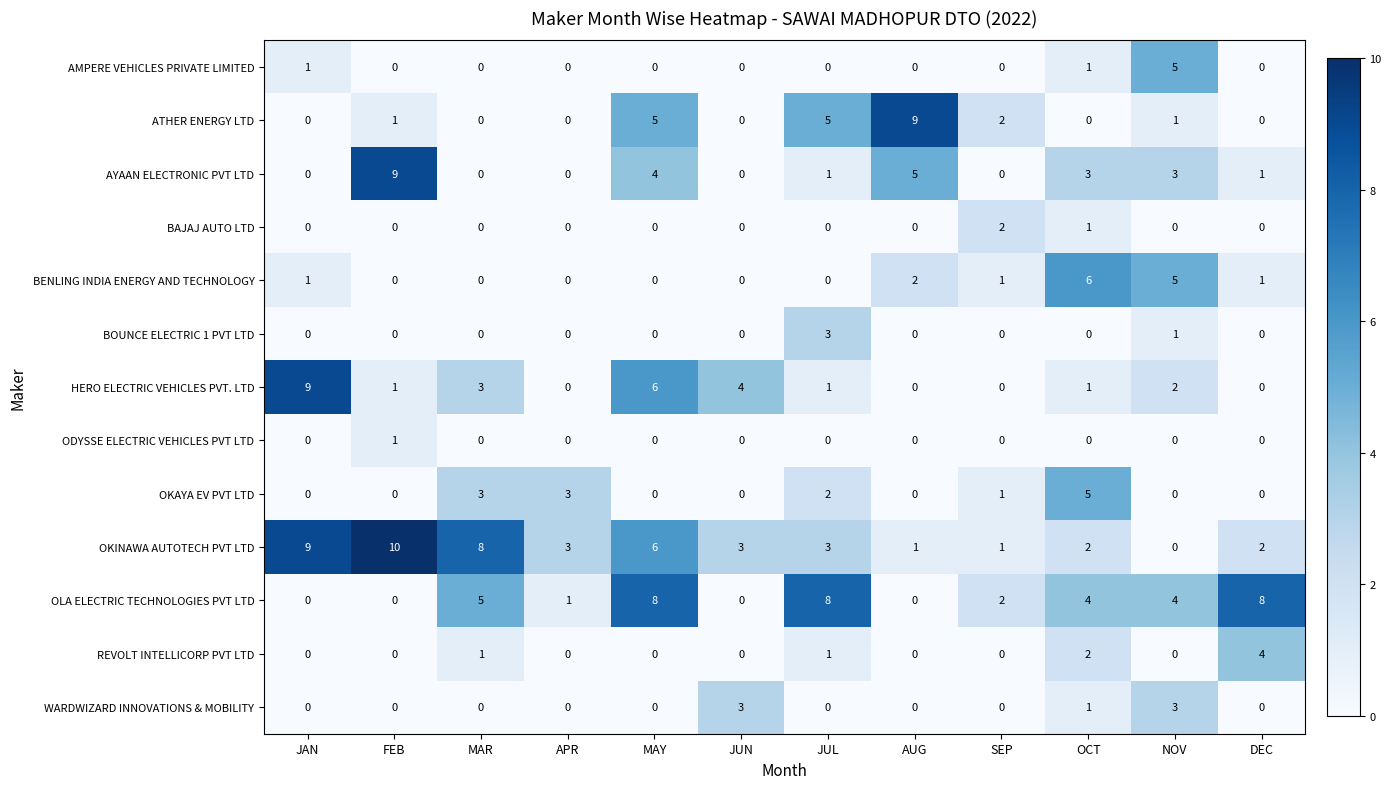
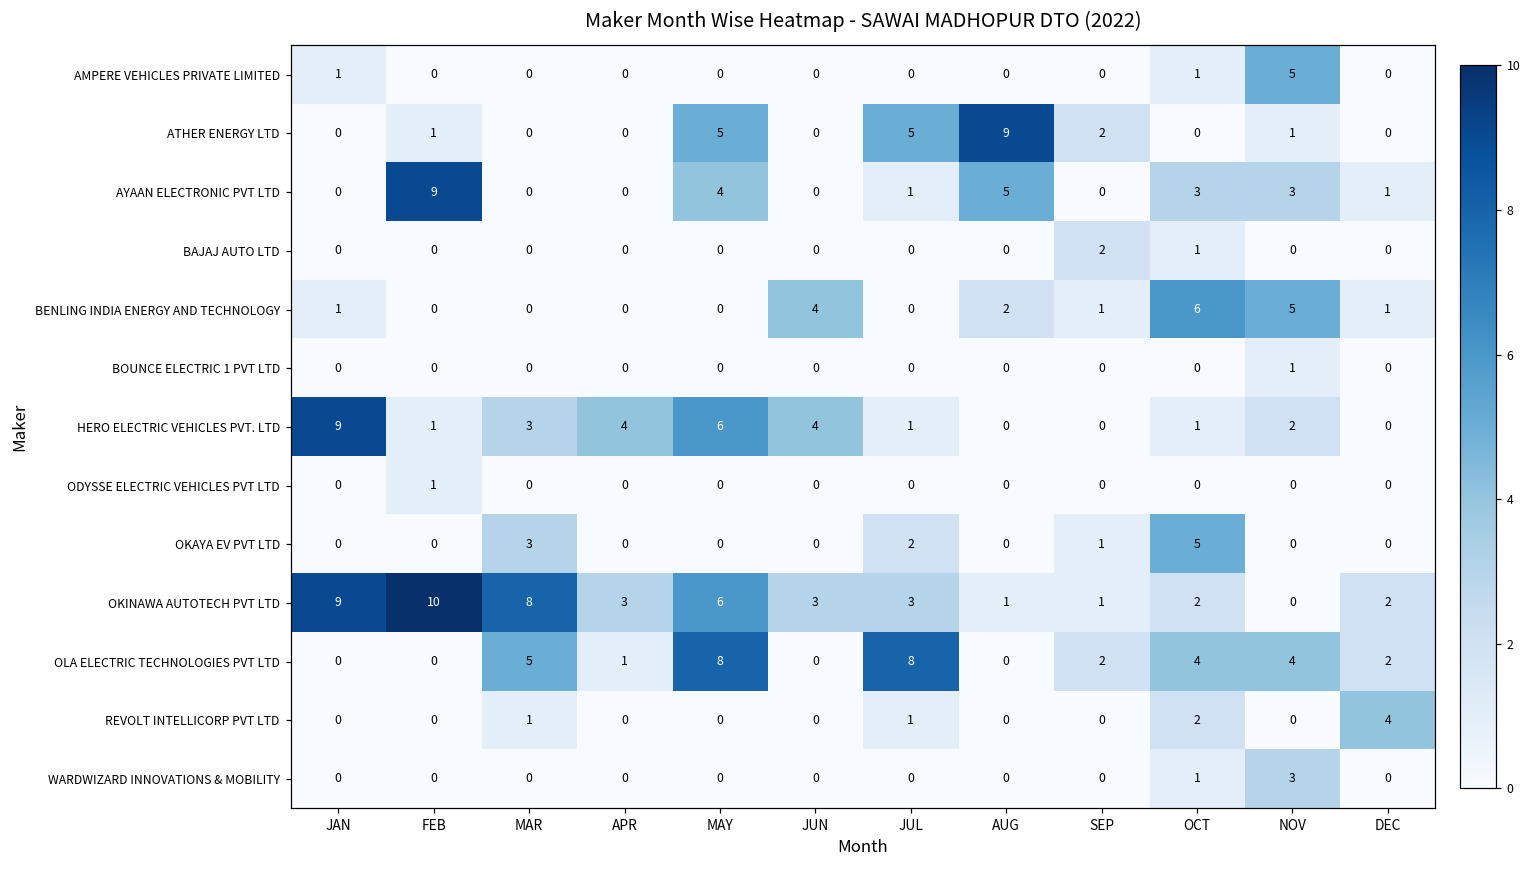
  {
    "AMPERE VEHICLES PRIVATE LIMITED": {
      "JAN": 1,
      "FEB": 0,
      "MAR": 0,
      "APR": 0,
      "MAY": 0,
      "JUN": 0,
      "JUL": 0,
      "AUG": 0,
      "SEP": 0,
      "OCT": 1,
      "NOV": 5,
      "DEC": 0
    },
    "ATHER ENERGY LTD": {
      "JAN": 0,
      "FEB": 1,
      "MAR": 0,
      "APR": 0,
      "MAY": 5,
      "JUN": 0,
      "JUL": 5,
      "AUG": 9,
      "SEP": 2,
      "OCT": 0,
      "NOV": 1,
      "DEC": 0
    },
    "AYAAN ELECTRONIC PVT LTD": {
      "JAN": 0,
      "FEB": 9,
      "MAR": 0,
      "APR": 0,
      "MAY": 4,
      "JUN": 0,
      "JUL": 1,
      "AUG": 5,
      "SEP": 0,
      "OCT": 3,
      "NOV": 3,
      "DEC": 1
    },
    "BAJAJ AUTO LTD": {
      "JAN": 0,
      "FEB": 0,
      "MAR": 0,
      "APR": 0,
      "MAY": 0,
      "JUN": 0,
      "JUL": 0,
      "AUG": 0,
      "SEP": 2,
      "OCT": 1,
      "NOV": 0,
      "DEC": 0
    },
    "BENLING INDIA ENERGY AND TECHNOLOGY": {
      "JAN": 1,
      "FEB": 0,
      "MAR": 0,
      "APR": 0,
      "MAY": 0,
-     "JUN": 0,
+     "JUN": 4,
      "JUL": 0,
      "AUG": 2,
      "SEP": 1,
      "OCT": 6,
      "NOV": 5,
      "DEC": 1
    },
    "BOUNCE ELECTRIC 1 PVT LTD": {
      "JAN": 0,
      "FEB": 0,
      "MAR": 0,
      "APR": 0,
      "MAY": 0,
      "JUN": 0,
-     "JUL": 3,
+     "JUL": 0,
      "AUG": 0,
      "SEP": 0,
      "OCT": 0,
      "NOV": 1,
      "DEC": 0
    },
    "HERO ELECTRIC VEHICLES PVT. LTD": {
      "JAN": 9,
      "FEB": 1,
      "MAR": 3,
-     "APR": 0,
+     "APR": 4,
      "MAY": 6,
      "JUN": 4,
      "JUL": 1,
      "AUG": 0,
      "SEP": 0,
      "OCT": 1,
      "NOV": 2,
      "DEC": 0
    },
    "ODYSSE ELECTRIC VEHICLES PVT LTD": {
      "JAN": 0,
      "FEB": 1,
      "MAR": 0,
      "APR": 0,
      "MAY": 0,
      "JUN": 0,
      "JUL": 0,
      "AUG": 0,
      "SEP": 0,
      "OCT": 0,
      "NOV": 0,
      "DEC": 0
    },
    "OKAYA EV PVT LTD": {
      "JAN": 0,
      "FEB": 0,
      "MAR": 3,
-     "APR": 3,
+     "APR": 0,
      "MAY": 0,
      "JUN": 0,
      "JUL": 2,
      "AUG": 0,
      "SEP": 1,
      "OCT": 5,
      "NOV": 0,
      "DEC": 0
    },
    "OKINAWA AUTOTECH PVT LTD": {
      "JAN": 9,
      "FEB": 10,
      "MAR": 8,
      "APR": 3,
      "MAY": 6,
      "JUN": 3,
      "JUL": 3,
      "AUG": 1,
      "SEP": 1,
      "OCT": 2,
      "NOV": 0,
      "DEC": 2
    },
    "OLA ELECTRIC TECHNOLOGIES PVT LTD": {
      "JAN": 0,
      "FEB": 0,
      "MAR": 5,
      "APR": 1,
      "MAY": 8,
      "JUN": 0,
      "JUL": 8,
      "AUG": 0,
      "SEP": 2,
      "OCT": 4,
      "NOV": 4,
-     "DEC": 8
+     "DEC": 2
    },
    "REVOLT INTELLICORP PVT LTD": {
      "JAN": 0,
      "FEB": 0,
      "MAR": 1,
      "APR": 0,
      "MAY": 0,
      "JUN": 0,
      "JUL": 1,
      "AUG": 0,
      "SEP": 0,
      "OCT": 2,
      "NOV": 0,
      "DEC": 4
    },
    "WARDWIZARD INNOVATIONS & MOBILITY": {
      "JAN": 0,
      "FEB": 0,
      "MAR": 0,
      "APR": 0,
      "MAY": 0,
-     "JUN": 3,
+     "JUN": 0,
      "JUL": 0,
      "AUG": 0,
      "SEP": 0,
      "OCT": 1,
      "NOV": 3,
      "DEC": 0
    }
  }
